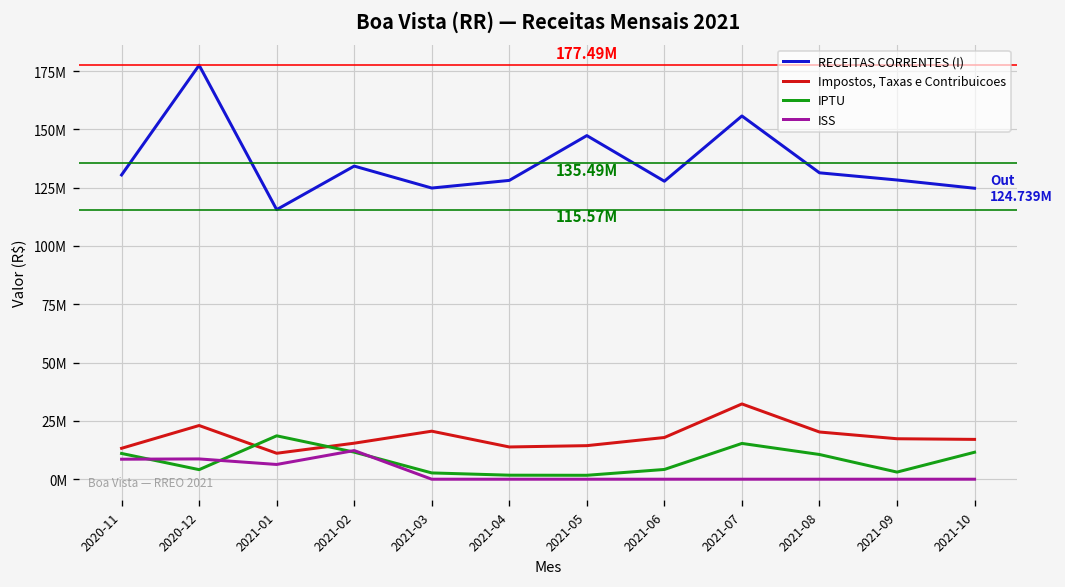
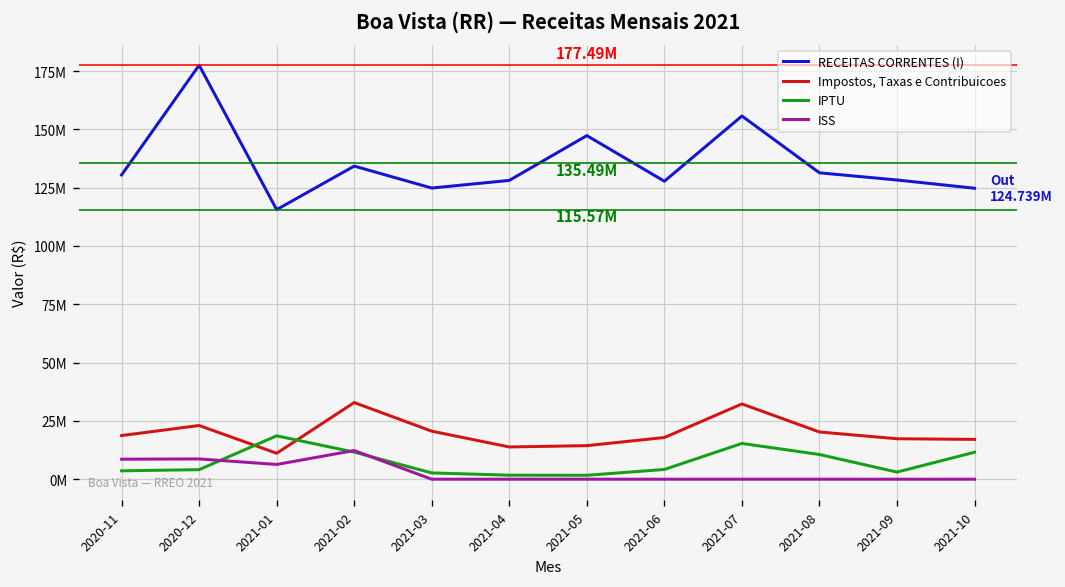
  {
    "RECEITAS CORRENTES (I)": {
      "2021-10": "124.739M"
    },
    "Impostos, Taxas e Contribuicoes": {
-     "2020-11": "13000000",
+     "2020-11": "19000000",
      "2020-12": "23000000",
      "2021-01": "11000000",
-     "2021-02": "15000000",
+     "2021-02": "33000000",
      "2021-03": "21000000",
      "2021-04": "14000000",
      "2021-05": "14000000",
      "2021-06": "18000000",
      "2021-07": "32000000",
      "2021-08": "20000000",
      "2021-09": "17000000",
      "2021-10": "17000000"
    },
    "IPTU": {
-     "2020-11": "11000000",
+     "2020-11": "4000000",
      "2020-12": "4000000",
      "2021-01": "19000000",
      "2021-03": "3000000",
      "2021-04": "2000000",
      "2021-05": "2000000",
      "2021-06": "4000000",
      "2021-07": "15000000",
      "2021-08": "11000000",
      "2021-09": "3000000",
      "2021-10": "12000000"
    },
    "ISS": {
      "2020-11": "9000000",
      "2020-12": "9000000",
      "2021-01": "6000000",
      "2021-03": "0",
      "2021-04": "0",
      "2021-05": "0",
      "2021-06": "0",
      "2021-07": "0",
      "2021-08": "0",
      "2021-09": "0",
      "2021-10": "0"
    }
  }
